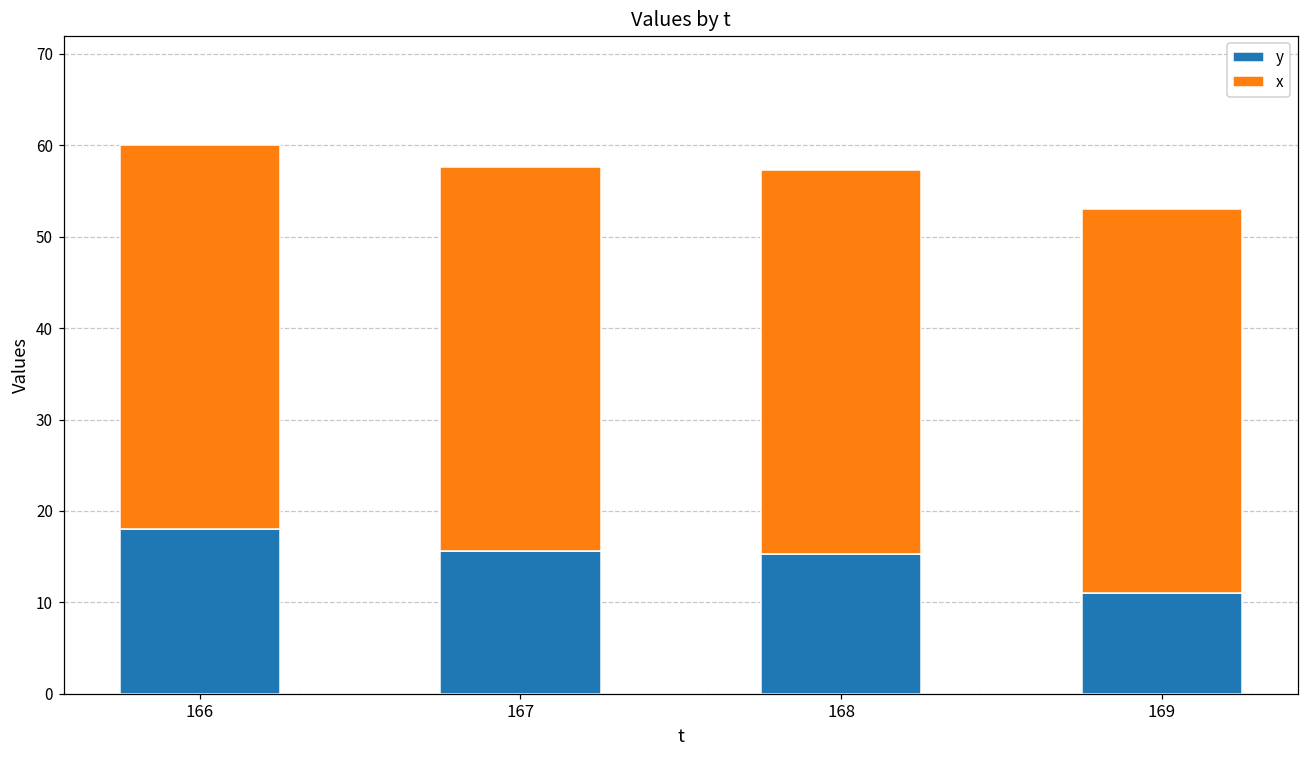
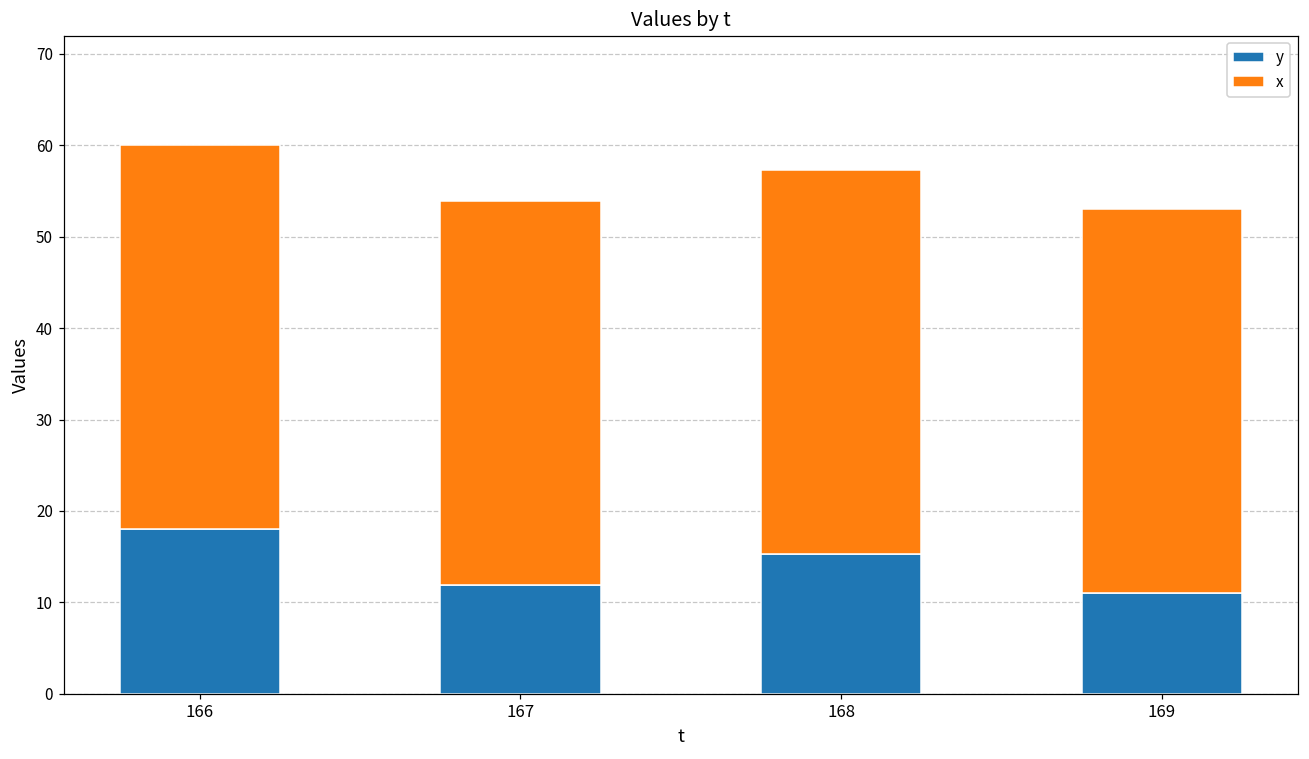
  {
    "y": {
      "166": 18,
-     "167": 16,
+     "167": 12,
      "168": 15,
      "169": 11
    },
    "x": {
      "166": 42,
      "167": 42,
      "168": 42,
      "169": 42
    }
  }
